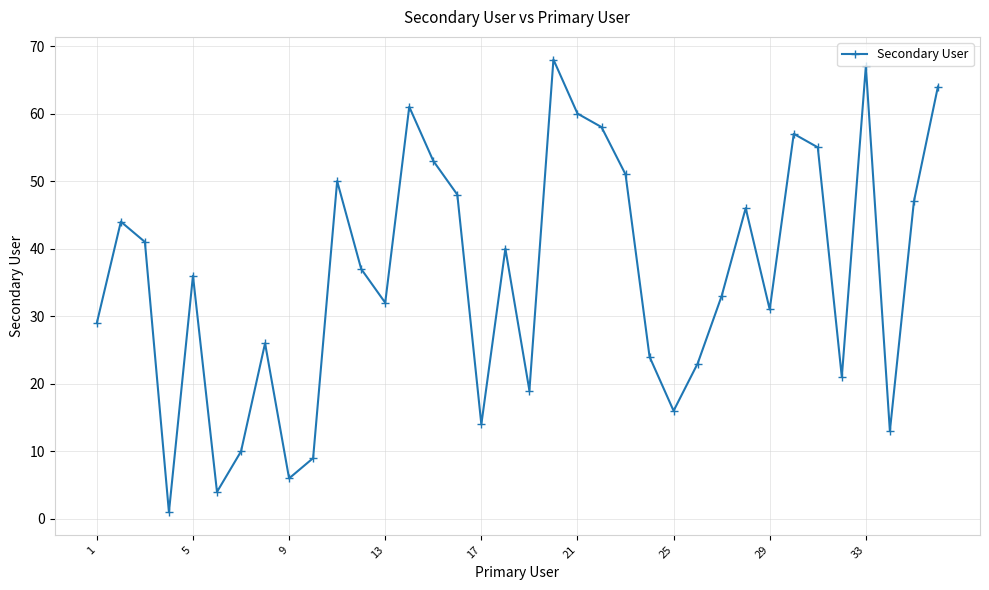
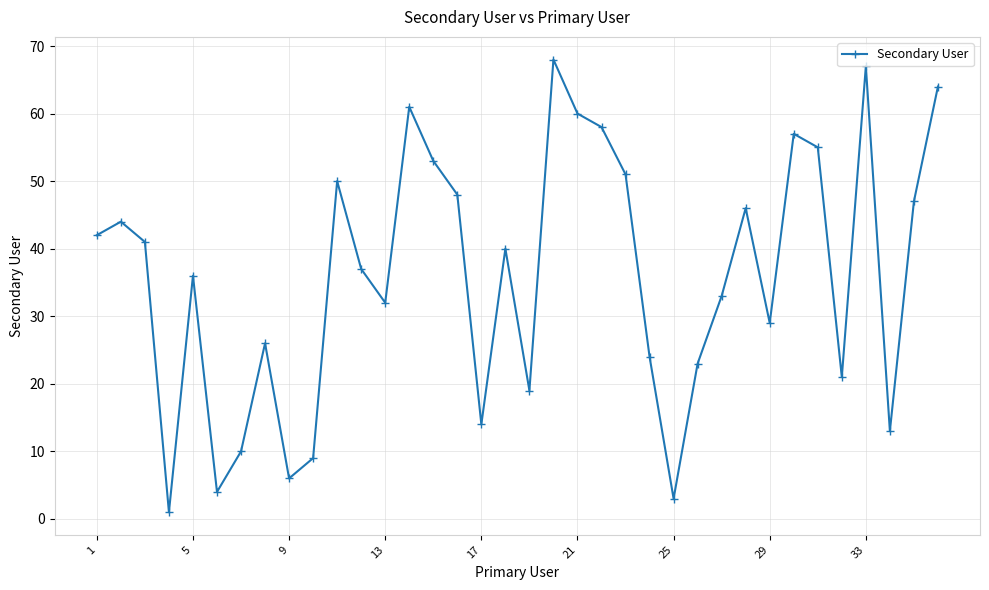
  {
-   "1": 29,
+   "1": 42,
    "5": 36,
    "9": 6,
    "13": 32,
    "17": 14,
    "21": 60,
-   "25": 16,
-   "29": 31,
+   "25": 3,
+   "29": 29,
    "33": 67
  }
